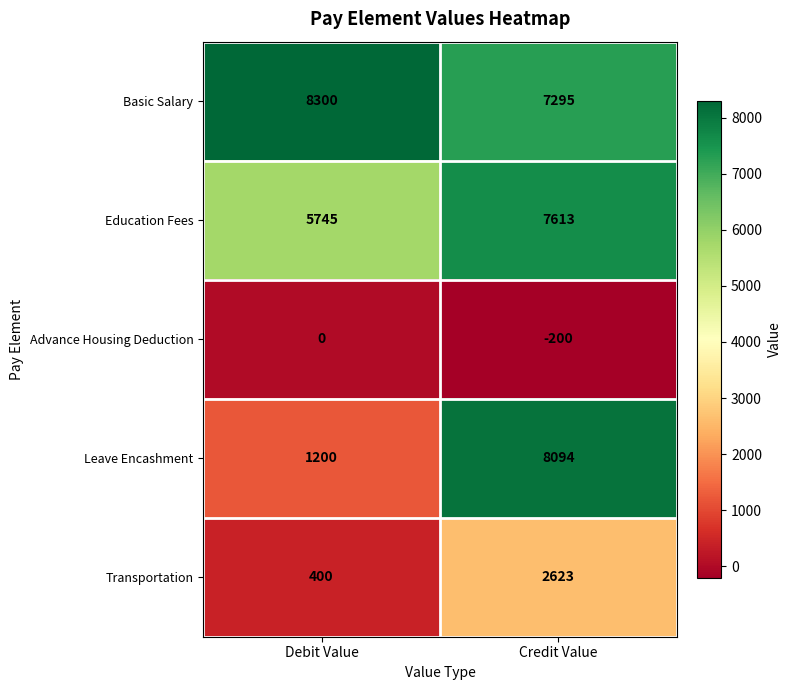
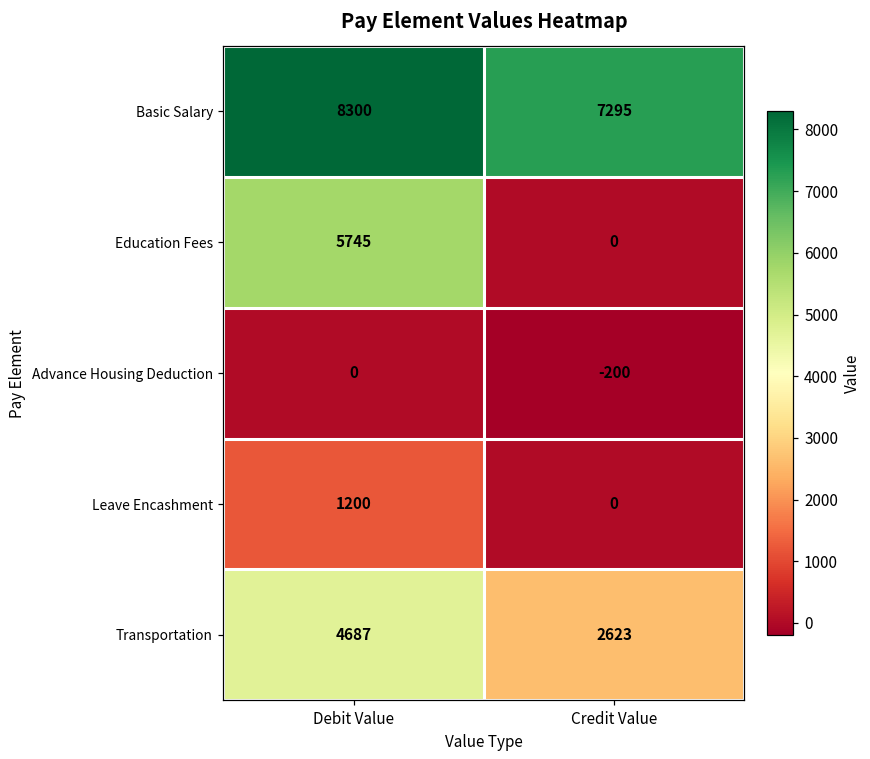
  {
    "Basic Salary": {
      "Debit Value": 8300,
      "Credit Value": 7295
    },
    "Education Fees": {
      "Debit Value": 5745,
-     "Credit Value": 7613
+     "Credit Value": 0
    },
    "Advance Housing Deduction": {
      "Debit Value": 0,
      "Credit Value": -200
    },
    "Leave Encashment": {
      "Debit Value": 1200,
-     "Credit Value": 8094
+     "Credit Value": 0
    },
    "Transportation": {
-     "Debit Value": 400,
+     "Debit Value": 4687,
      "Credit Value": 2623
    }
  }
